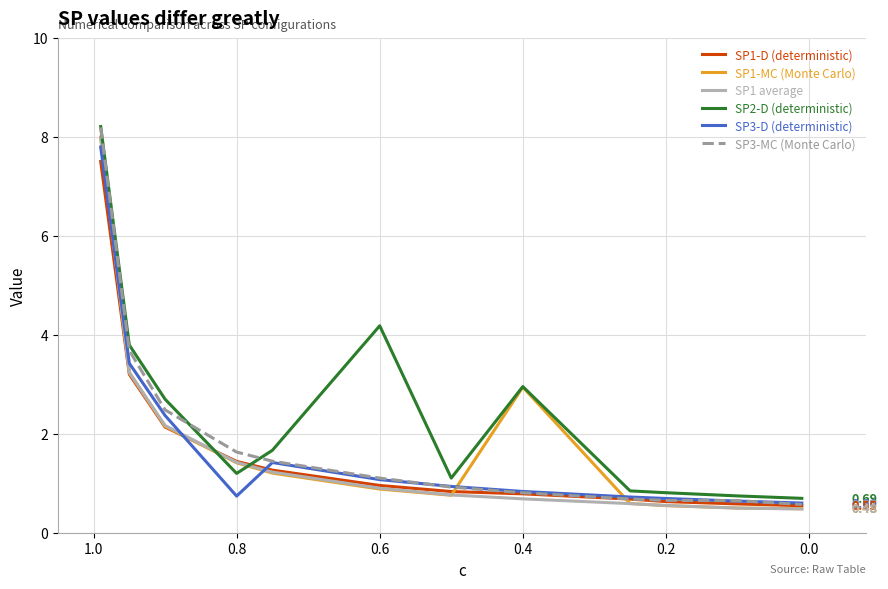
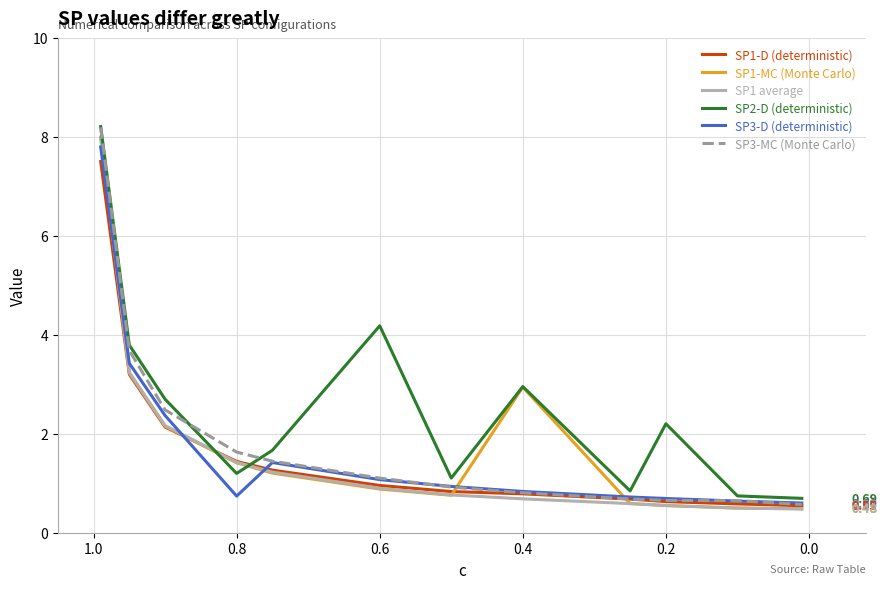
  {
    "SP1-D (deterministic)": {
      "0.6": 1.0
    },
    "SP2-D (deterministic)": {
      "0.8": 1.2,
      "0.6": 4.2,
-     "0.2": 0.8
+     "0.2": 2.2
    },
    "SP3-D (deterministic)": {
      "0.8": 0.7
    }
  }
